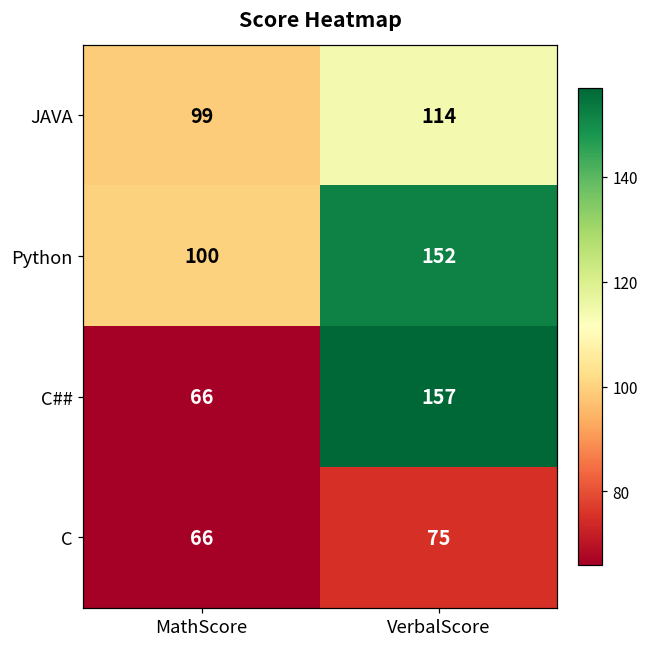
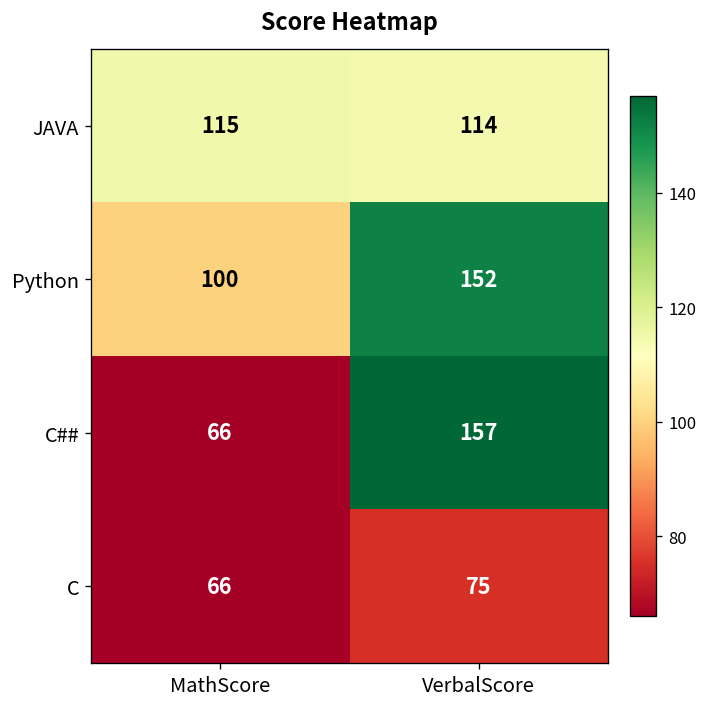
  {
    "JAVA": {
-     "MathScore": 99,
+     "MathScore": 115,
      "VerbalScore": 114
    },
    "Python": {
      "MathScore": 100,
      "VerbalScore": 152
    },
    "C##": {
      "MathScore": 66,
      "VerbalScore": 157
    },
    "C": {
      "MathScore": 66,
      "VerbalScore": 75
    }
  }
